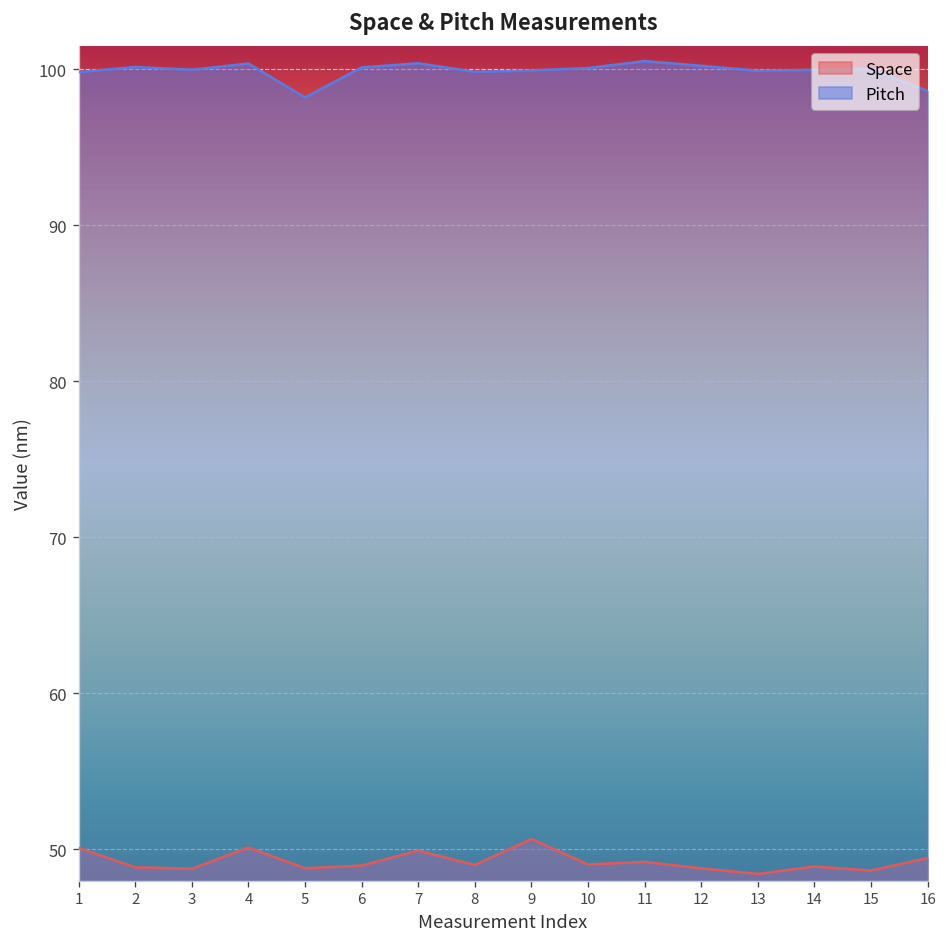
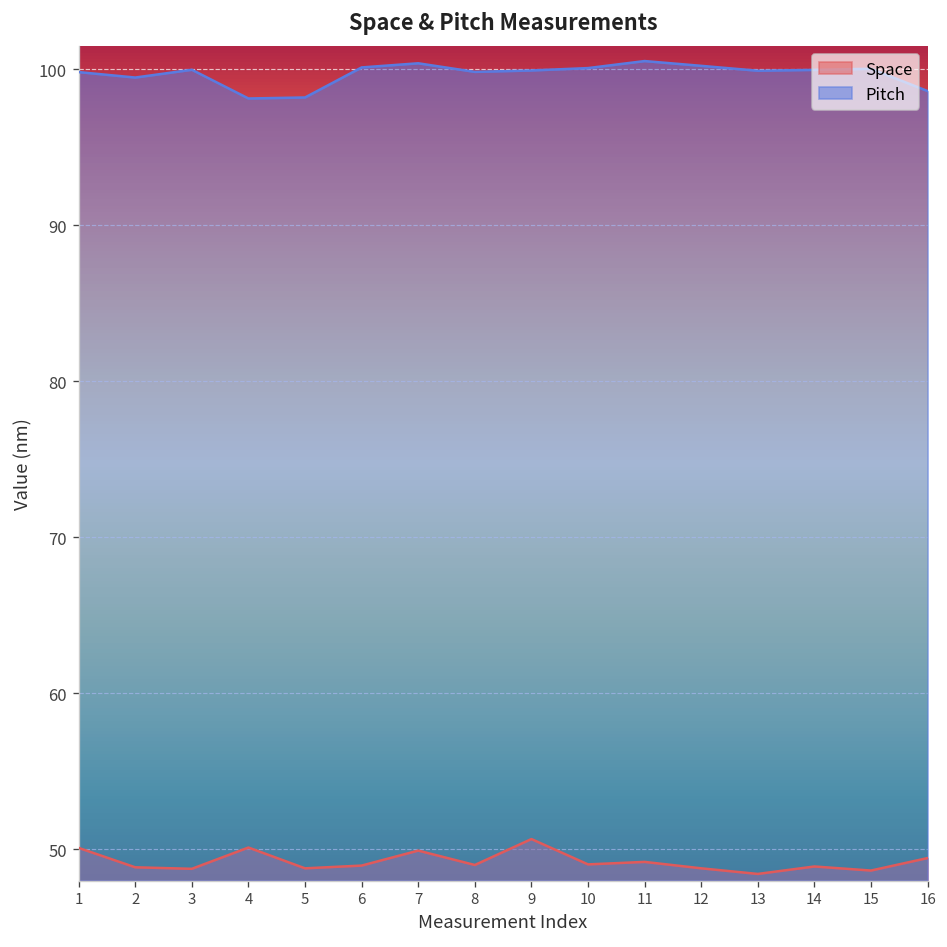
  {
    "Space": {
      "1": 50.1,
      "2": 48.9,
      "3": 48.8,
      "4": 50.1,
      "5": 48.8,
      "6": 49.0,
      "7": 49.9,
      "8": 49.0,
      "9": 50.7,
      "10": 49.0,
      "11": 49.2,
      "12": 48.8,
      "13": 48.4,
      "14": 48.9,
      "15": 48.6,
      "16": 49.4
    },
    "Pitch": {
      "1": 99.8,
-     "2": 100.1,
+     "2": 99.5,
      "3": 100.0,
-     "4": 100.4,
+     "4": 98.1,
      "5": 98.2,
      "6": 100.1,
      "7": 100.4,
      "8": 99.8,
      "9": 99.9,
      "10": 100.1,
      "11": 100.5,
      "12": 100.2,
      "13": 99.9,
      "16": 98.6
    }
  }
